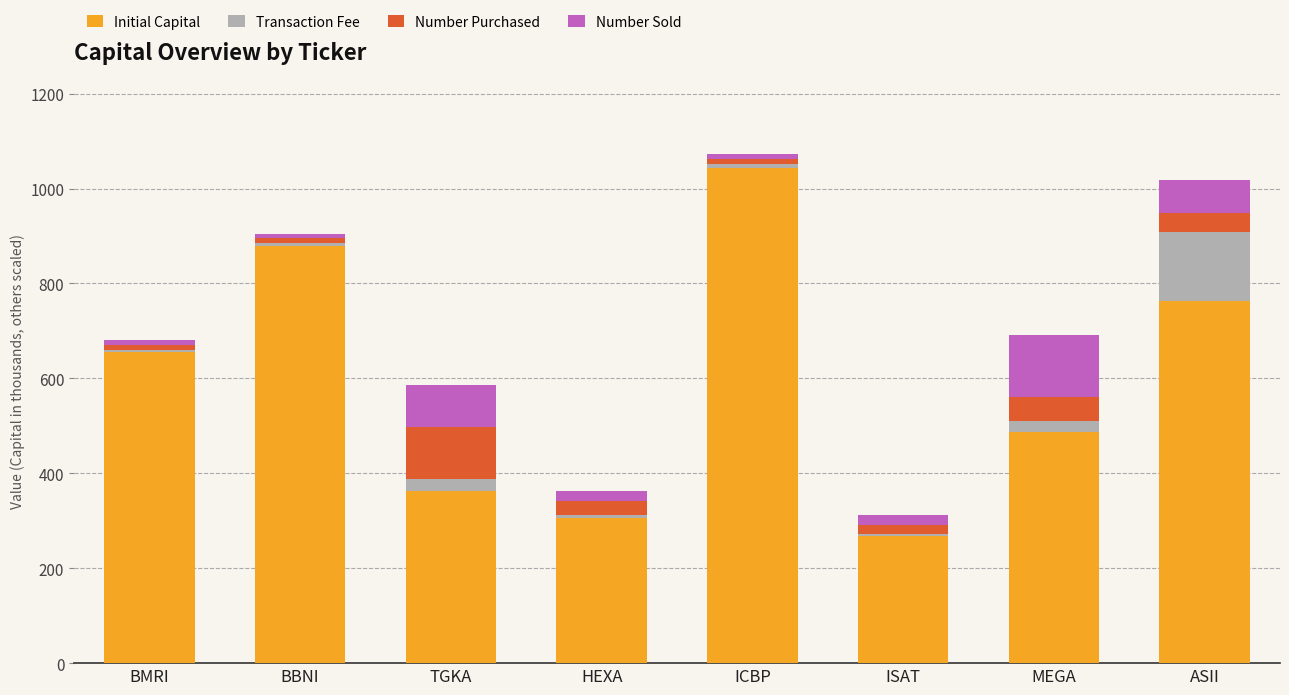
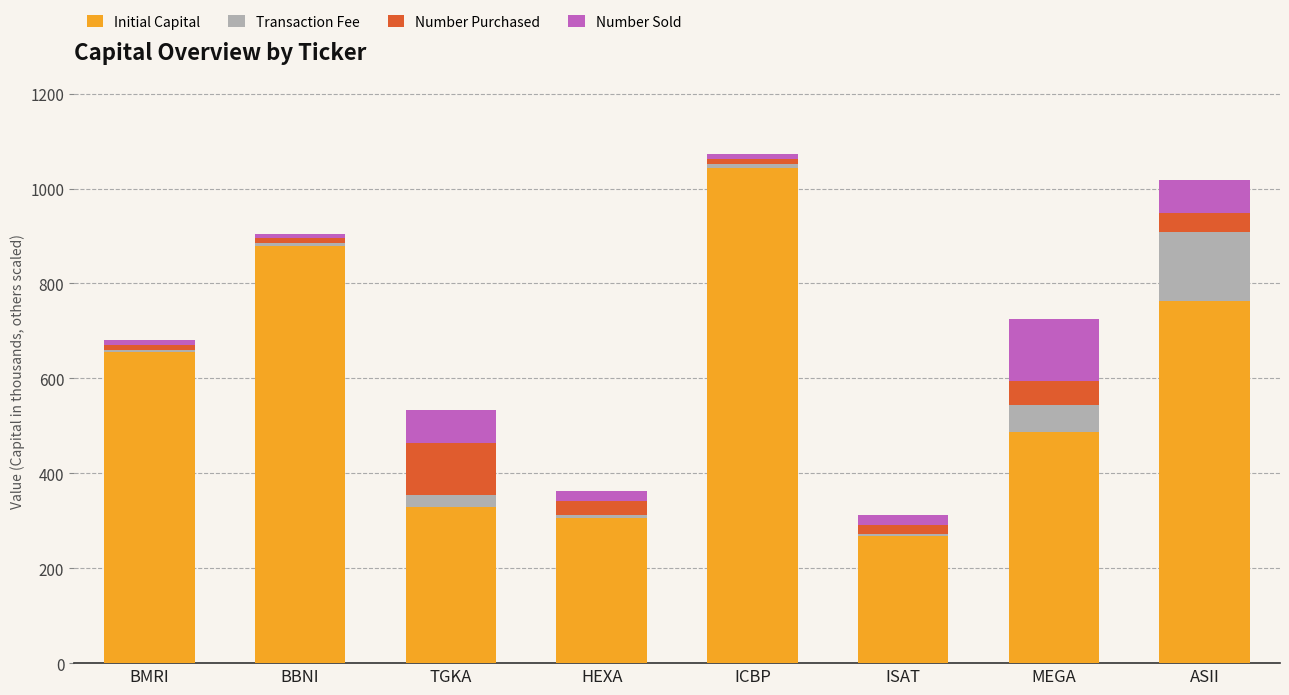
  {
    "Initial Capital": {
      "BMRI": 650,
      "BBNI": 880,
-     "TGKA": 360,
+     "TGKA": 330,
      "HEXA": 310,
      "ICBP": 1040,
      "ISAT": 270,
      "MEGA": 490,
      "ASII": 760
    },
    "Transaction Fee": {
      "BMRI": 10,
      "BBNI": 10,
      "TGKA": 20,
      "HEXA": 10,
      "ICBP": 10,
-     "MEGA": 20,
+     "MEGA": 60,
      "ASII": 150
    },
    "Number Purchased": {
      "BMRI": 10,
      "BBNI": 10,
      "TGKA": 110,
      "HEXA": 30,
      "ICBP": 10,
      "ISAT": 20,
      "MEGA": 50,
      "ASII": 40
    },
    "Number Sold": {
      "BMRI": 10,
      "BBNI": 10,
-     "TGKA": 90,
+     "TGKA": 70,
      "HEXA": 20,
      "ICBP": 10,
      "ISAT": 20,
      "MEGA": 130,
      "ASII": 70
    }
  }
